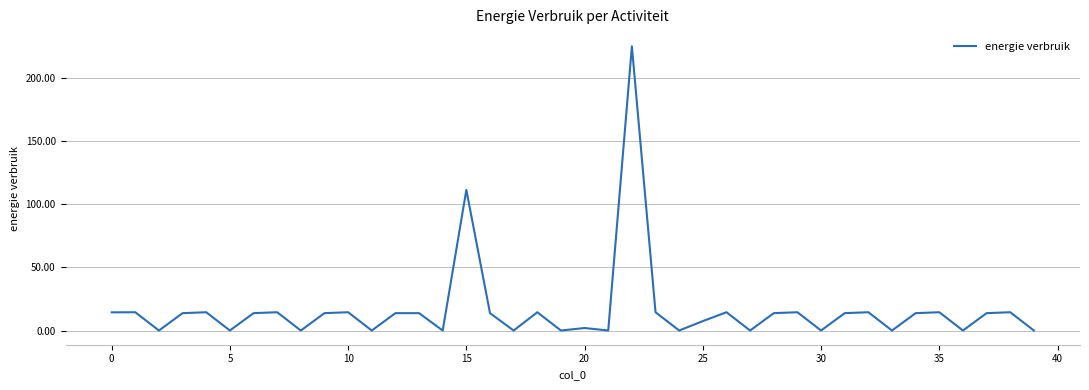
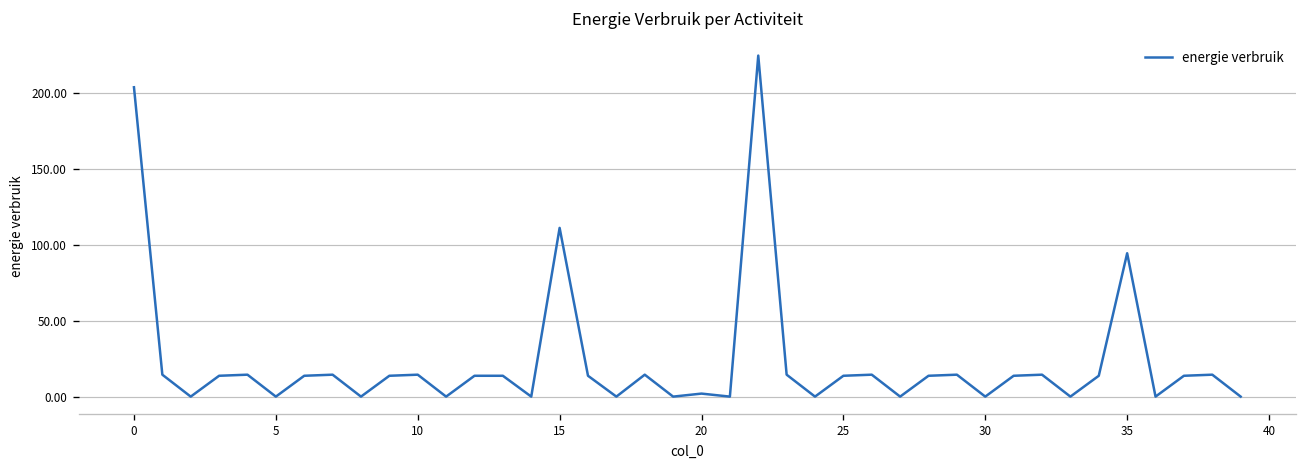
  {
-   "0": 14,
+   "0": 204,
    "5": 0,
    "10": 14,
    "15": 111,
    "20": 2,
-   "25": 7,
+   "25": 14,
    "30": 0,
-   "35": 14
+   "35": 95
  }
